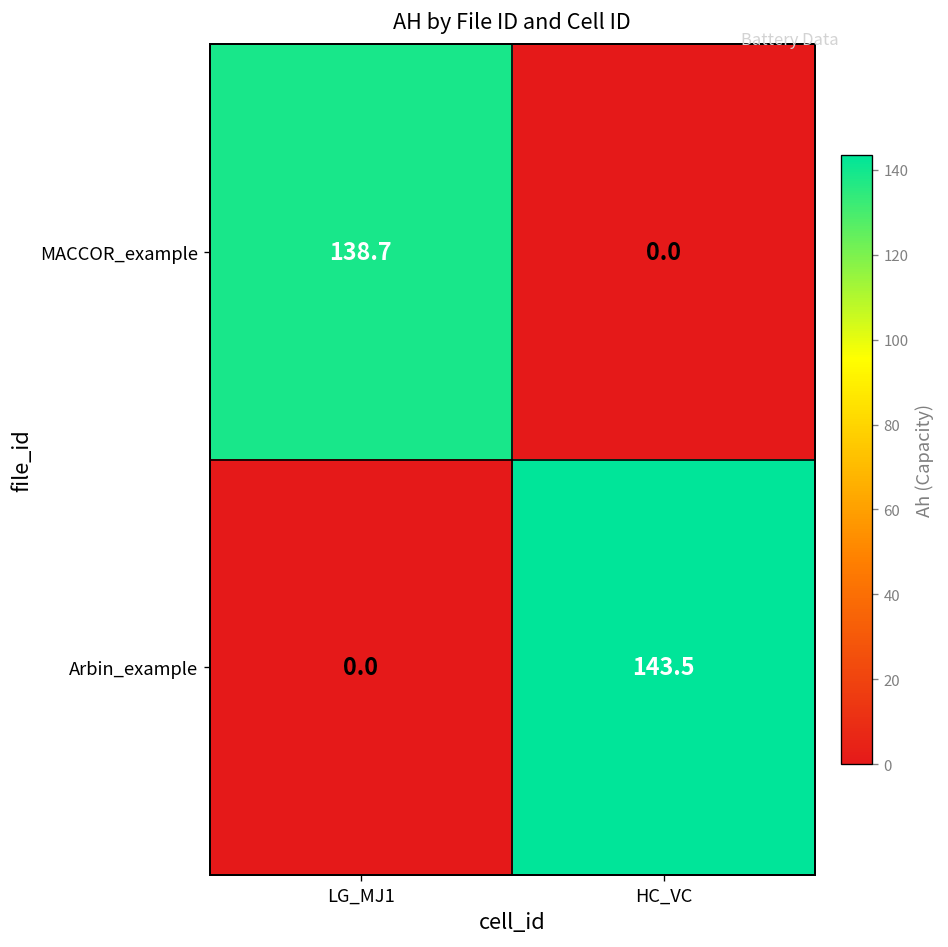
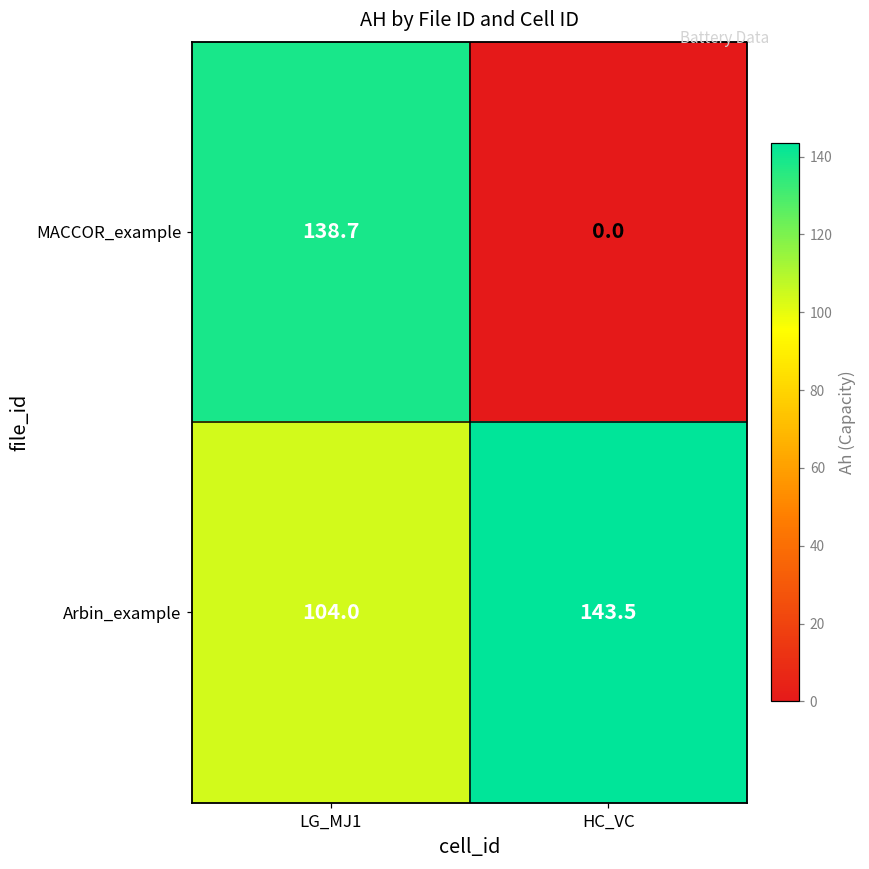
  {
    "MACCOR_example": {
      "LG_MJ1": 138.7,
      "HC_VC": 0.0
    },
    "Arbin_example": {
-     "LG_MJ1": 0.0,
+     "LG_MJ1": 104.0,
      "HC_VC": 143.5
    }
  }
